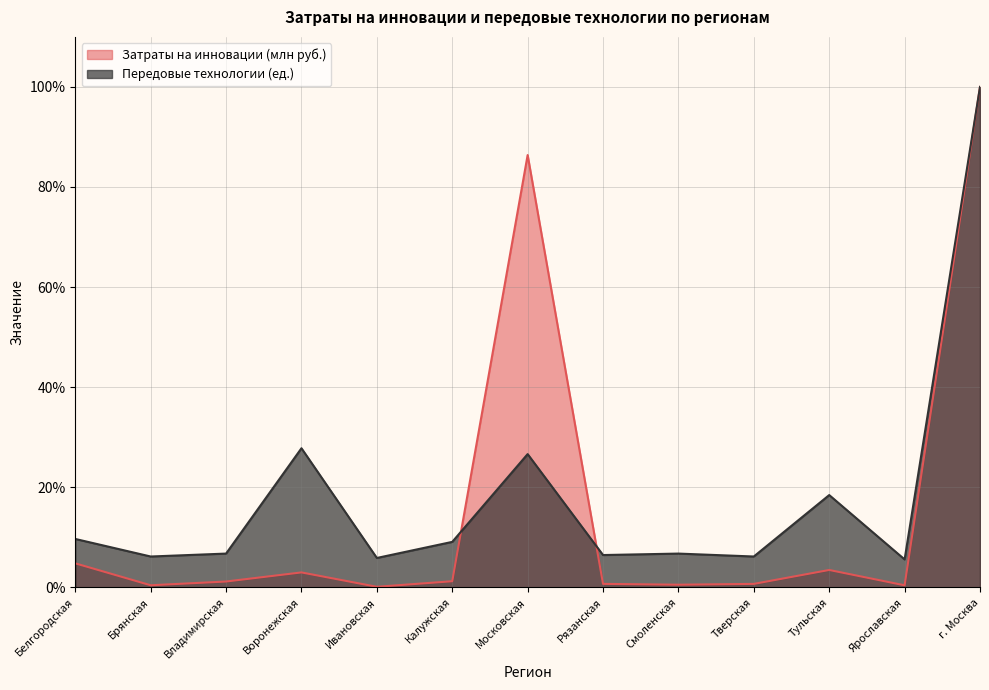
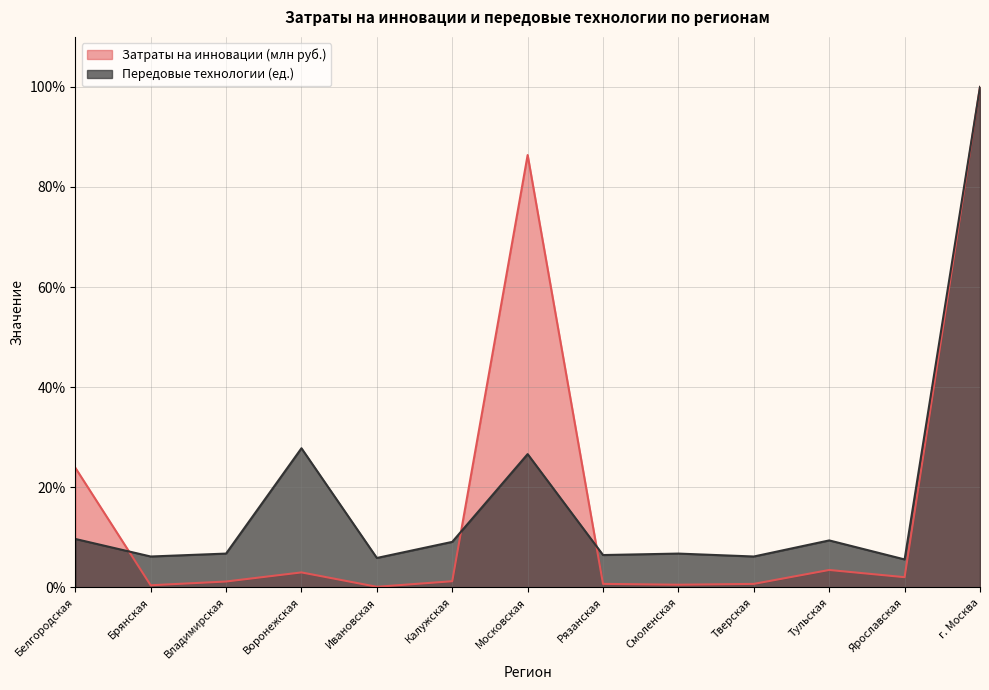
  {
    "Затраты на инновации (млн руб.)": {
-     "Белгородская": "5%",
+     "Белгородская": "24%",
      "Брянская": "0%",
      "Владимирская": "1%",
      "Воронежская": "3%",
      "Ивановская": "0%",
      "Калужская": "1%",
      "Московская": "86%",
      "Рязанская": "1%",
      "Смоленская": "1%",
      "Тверская": "1%",
      "Тульская": "3%",
-     "Ярославская": "0%"
+     "Ярославская": "2%"
    },
    "Передовые технологии (ед.)": {
      "Белгородская": "10%",
      "Брянская": "6%",
      "Владимирская": "7%",
      "Воронежская": "28%",
      "Ивановская": "6%",
      "Калужская": "9%",
      "Московская": "27%",
      "Рязанская": "6%",
      "Смоленская": "7%",
      "Тверская": "6%",
-     "Тульская": "18%",
+     "Тульская": "9%",
      "Ярославская": "6%"
    }
  }
